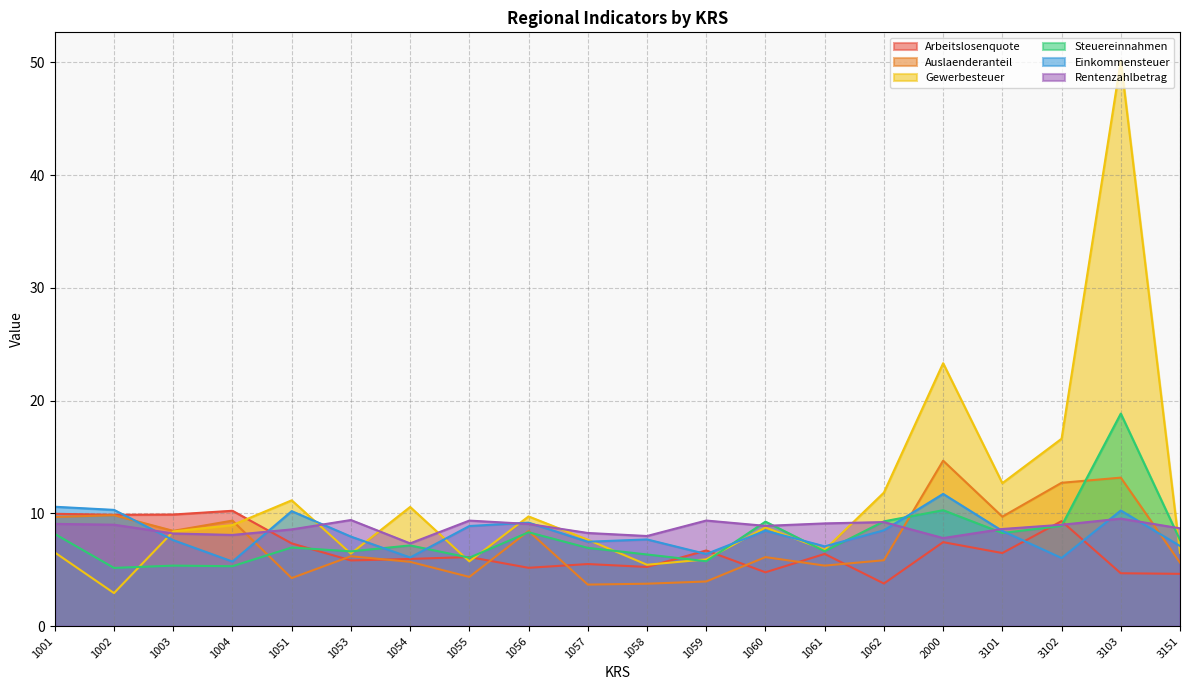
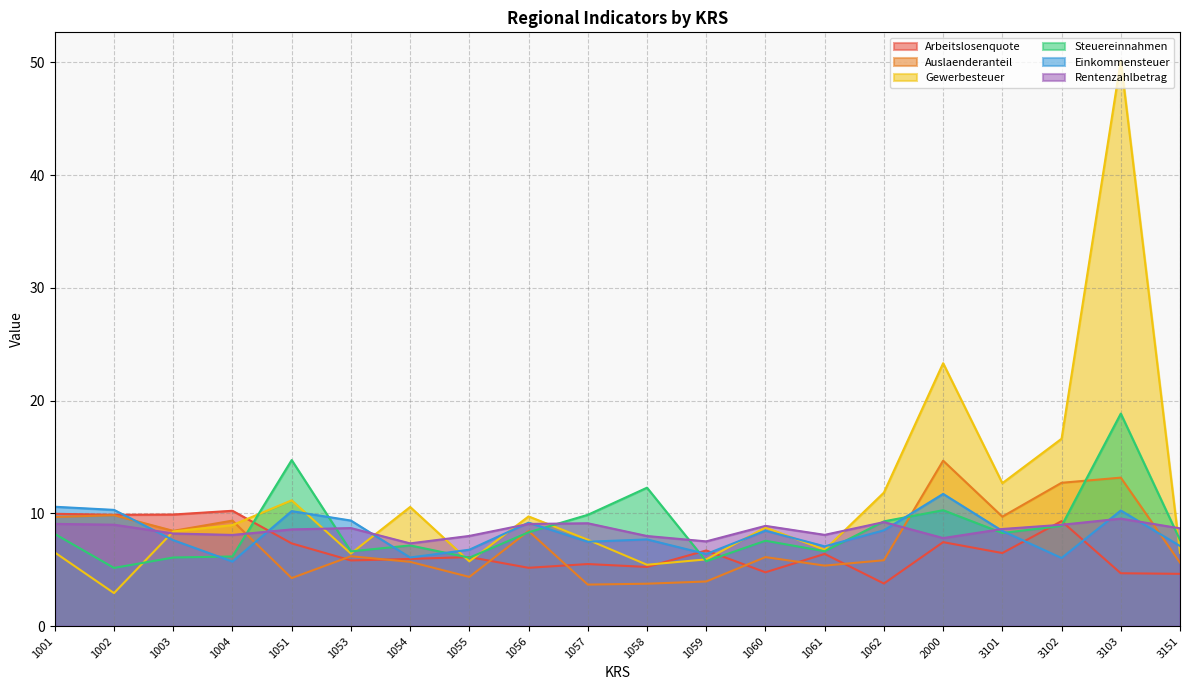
  {
    "Steuereinnahmen": {
      "1001": 8.2,
      "1002": 5.2,
-     "1003": 5.4,
-     "1004": 5.3,
-     "1051": 7.0,
-     "1057": 6.9,
-     "1058": 6.4,
-     "1060": 9.3,
+     "1003": 6.1,
+     "1004": 6.2,
+     "1051": 14.7,
+     "1057": 9.9,
+     "1058": 12.3,
+     "1060": 7.6,
      "2000": 10.3,
      "3103": 18.8,
      "3151": 7.6
    },
    "Einkommensteuer": {
      "1001": 10.6,
      "1002": 10.3,
      "1003": 7.6,
      "1004": 5.7,
      "1051": 10.2,
-     "1053": 7.9,
-     "1055": 8.9,
+     "1053": 9.4,
+     "1055": 6.8,
      "1058": 7.7,
      "1059": 6.4,
      "1060": 8.5,
      "1061": 7.1,
      "1062": 8.5,
      "2000": 11.7,
      "3102": 6.0,
      "3103": 10.3,
      "3151": 7.1
    },
    "Rentenzahlbetrag": {
      "1001": 9.1,
      "1002": 9.0,
      "1004": 8.1,
      "1051": 8.6,
-     "1053": 9.4,
-     "1055": 9.4,
-     "1057": 8.3,
+     "1053": 8.7,
+     "1055": 8.0,
+     "1057": 9.1,
      "1058": 8.0,
-     "1059": 9.4,
-     "1061": 9.1,
+     "1059": 7.5,
+     "1061": 8.1,
      "2000": 7.8,
      "3103": 9.5,
      "3151": 8.7
    }
  }
